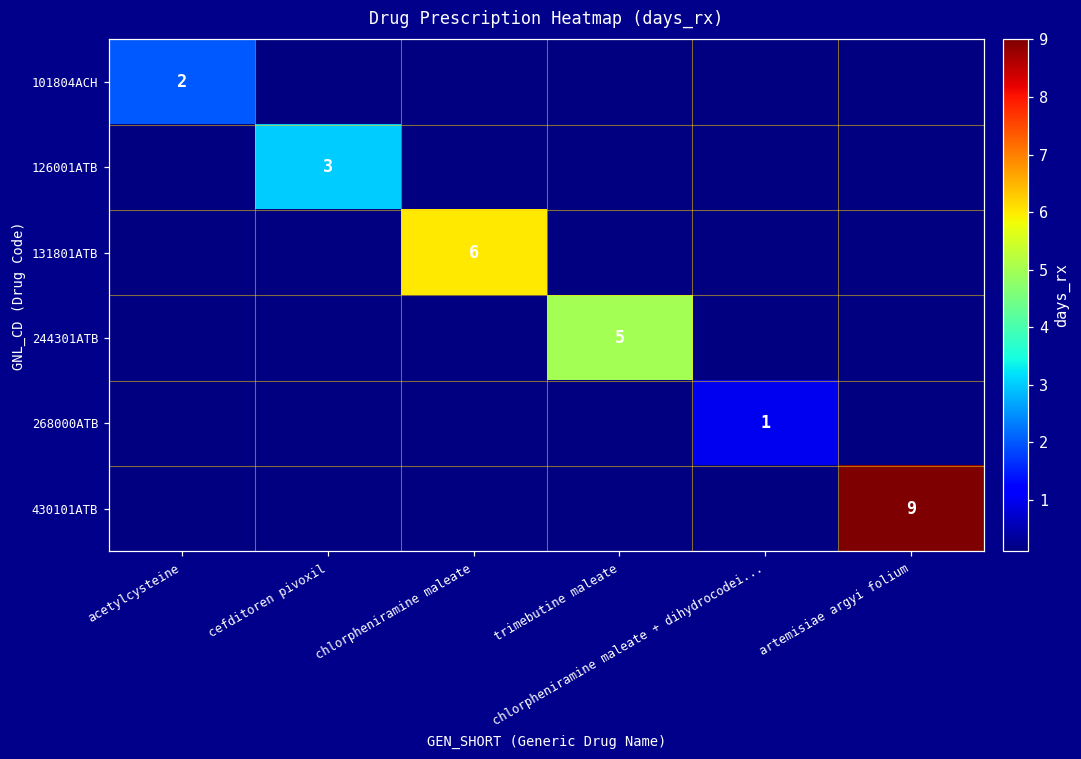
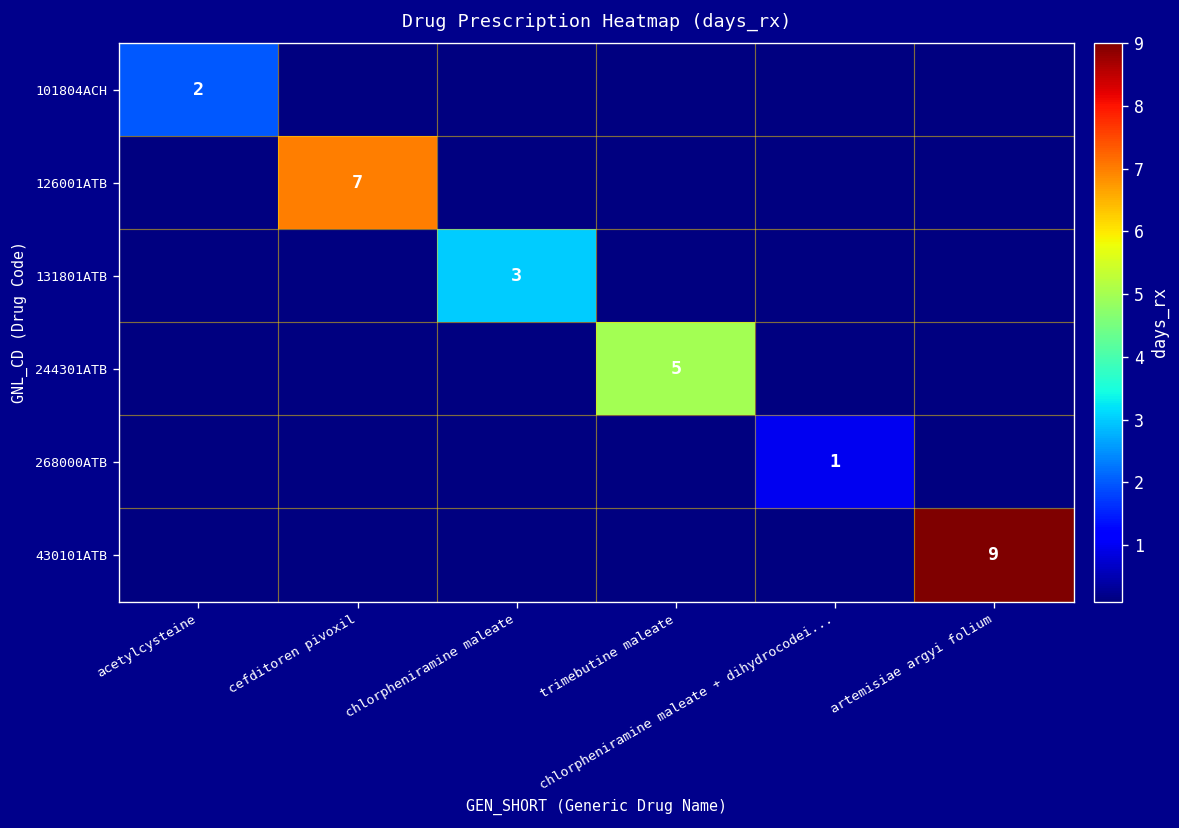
  {
    "101804ACH": {
      "acetylcysteine": 2
    },
    "126001ATB": {
-     "cefditoren pivoxil": 3
+     "cefditoren pivoxil": 7
    },
    "131801ATB": {
-     "chlorpheniramine maleate": 6
+     "chlorpheniramine maleate": 3
    },
    "244301ATB": {
      "trimebutine maleate": 5
    },
    "268000ATB": {
      "chlorpheniramine maleate + dihydrocodei...": 1
    },
    "430101ATB": {
      "artemisiae argyi folium": 9
    }
  }
